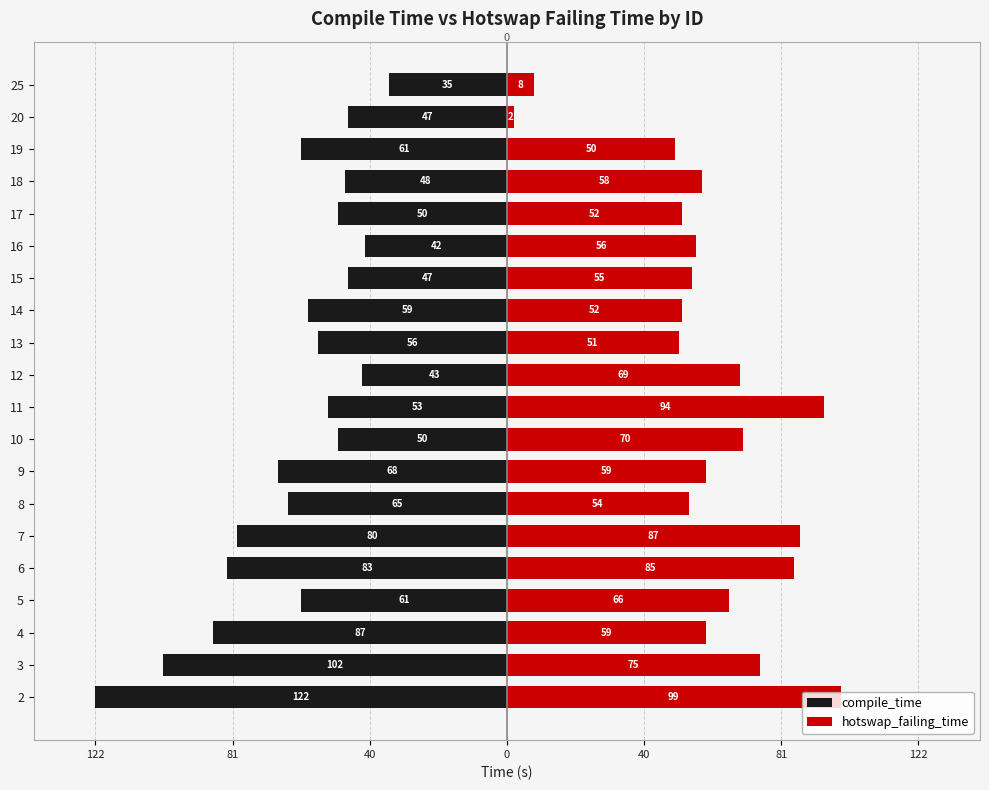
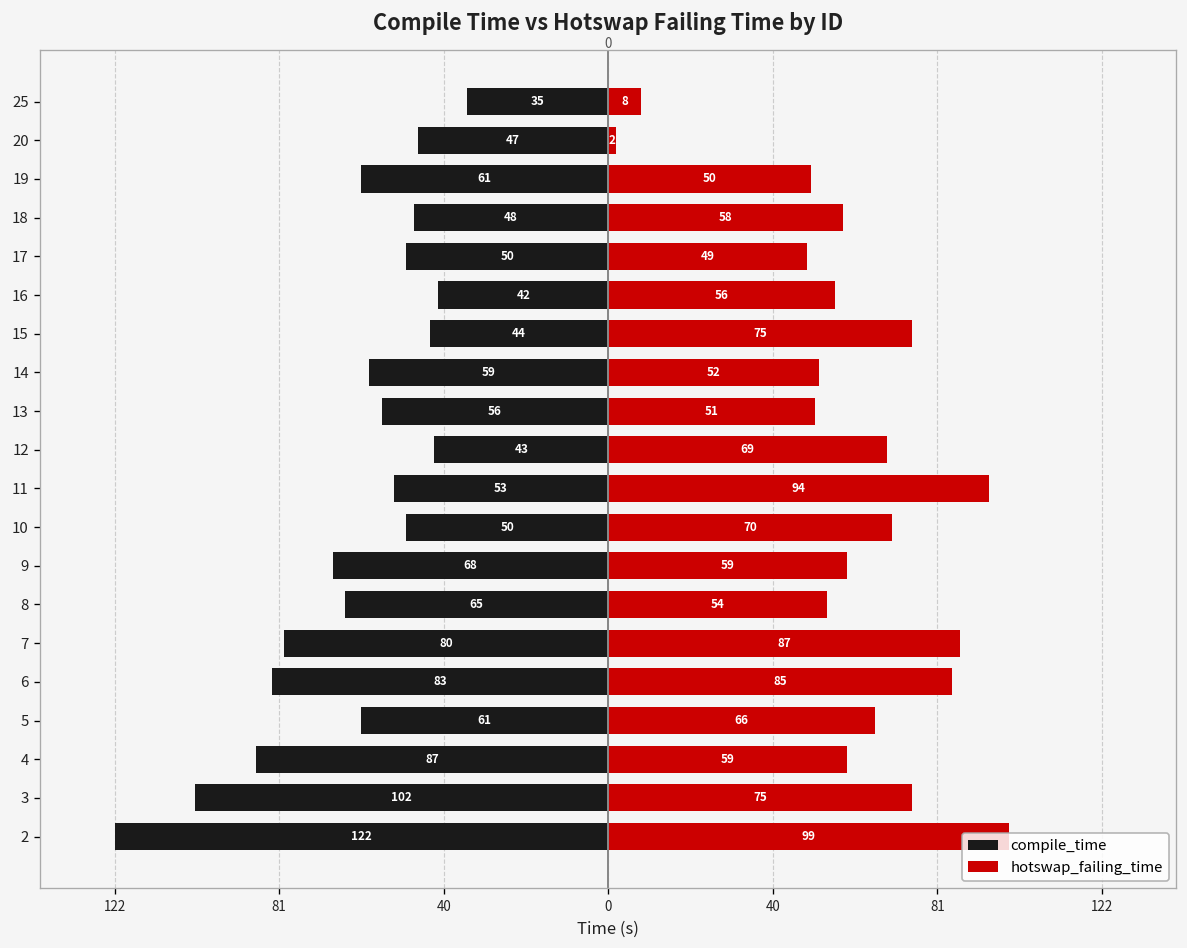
  {
    "compile_time": {
-     "15": 47
+     "15": 44
    },
    "hotswap_failing_time": {
      "25": 8,
      "20": 2,
      "19": 50,
      "18": 58,
-     "17": 52,
+     "17": 49,
      "16": 56,
-     "15": 55,
+     "15": 75,
      "14": 52,
      "13": 51,
      "12": 69,
      "11": 94,
      "10": 70,
      "9": 59,
      "8": 54,
      "7": 87,
      "6": 85,
      "5": 66,
      "4": 59,
      "3": 75
    }
  }
